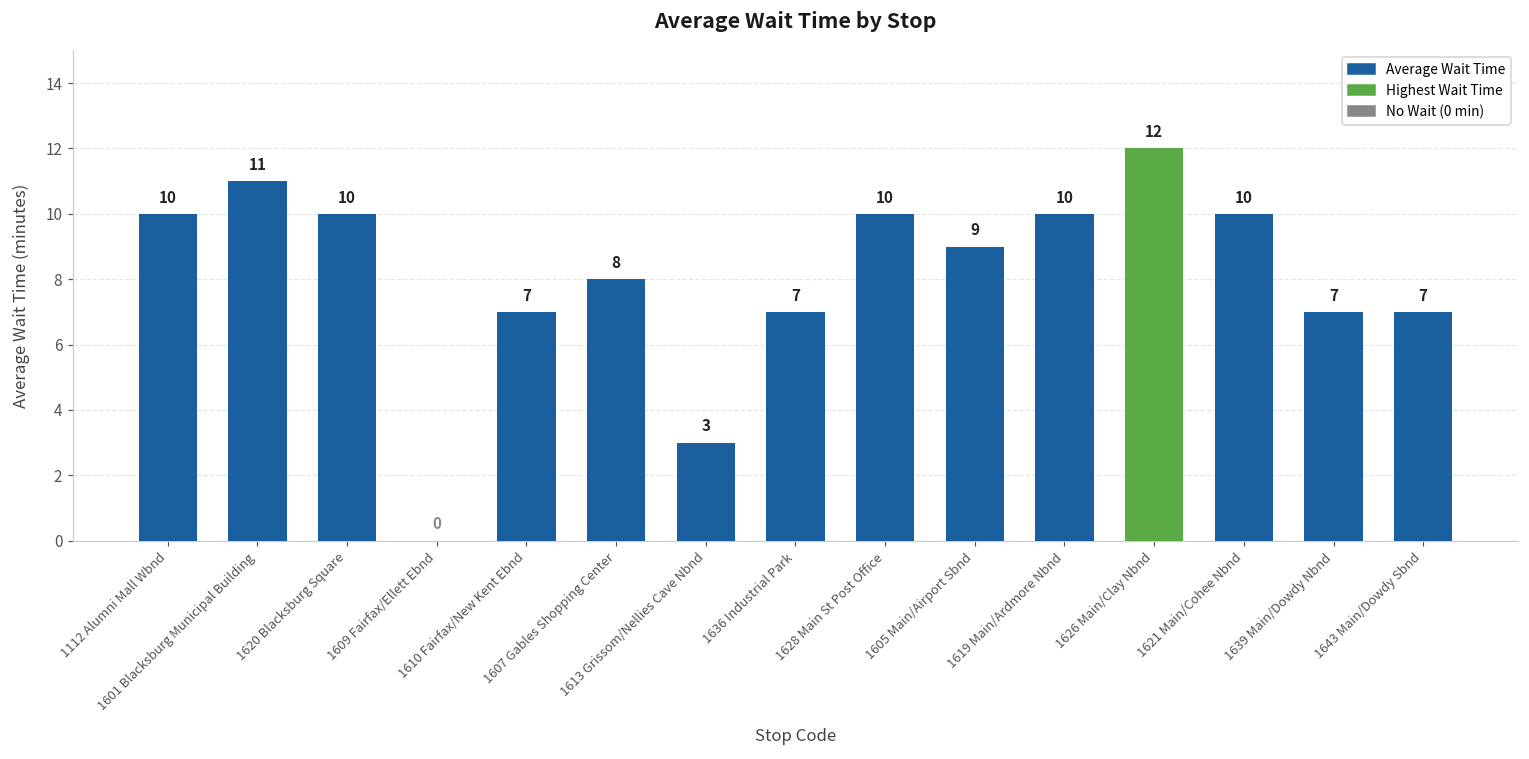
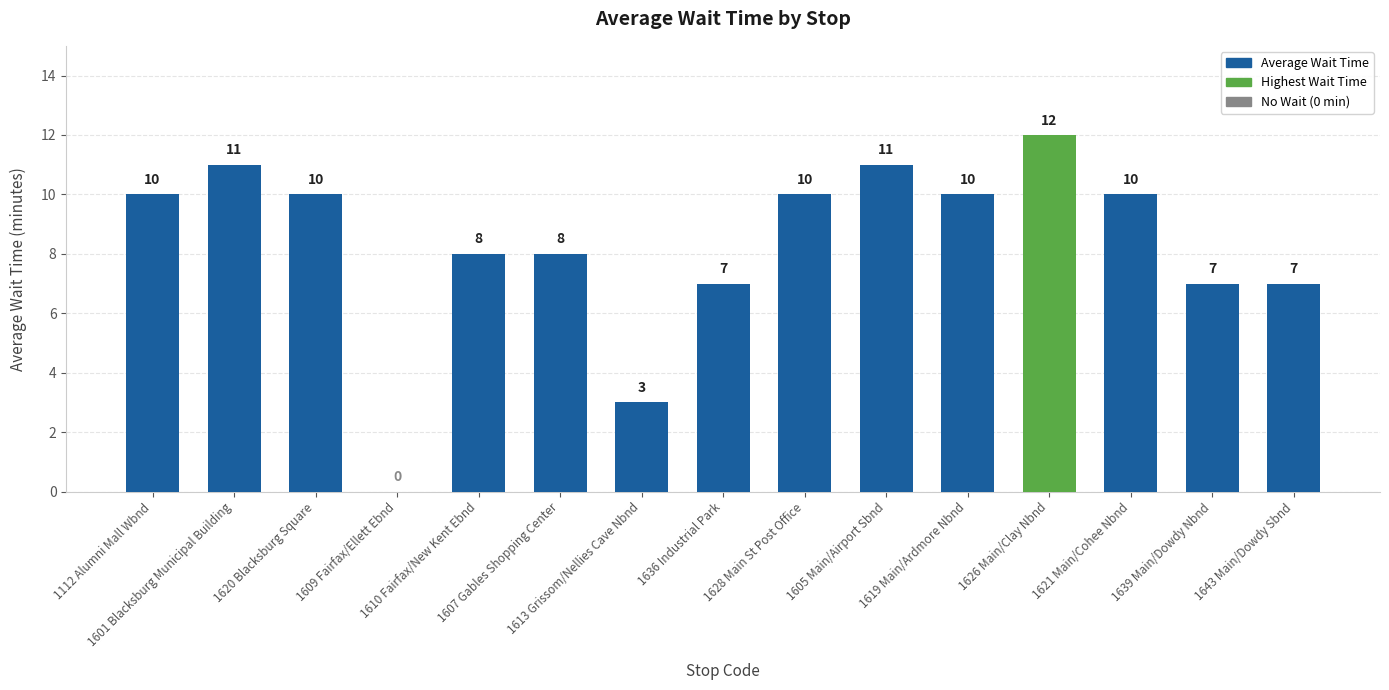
  {
    "1112 Alumni Mall Wbnd": 10,
    "1601 Blacksburg Municipal Building": 11,
    "1620 Blacksburg Square": 10,
    "1609 Fairfax/Ellett Ebnd": 0,
-   "1610 Fairfax/New Kent Ebnd": 7,
+   "1610 Fairfax/New Kent Ebnd": 8,
    "1607 Gables Shopping Center": 8,
    "1613 Grissom/Nellies Cave Nbnd": 3,
    "1636 Industrial Park": 7,
    "1628 Main St Post Office": 10,
-   "1605 Main/Airport Sbnd": 9,
+   "1605 Main/Airport Sbnd": 11,
    "1619 Main/Ardmore Nbnd": 10,
    "1626 Main/Clay Nbnd": 12,
    "1621 Main/Cohee Nbnd": 10,
    "1639 Main/Dowdy Nbnd": 7,
    "1643 Main/Dowdy Sbnd": 7
  }
